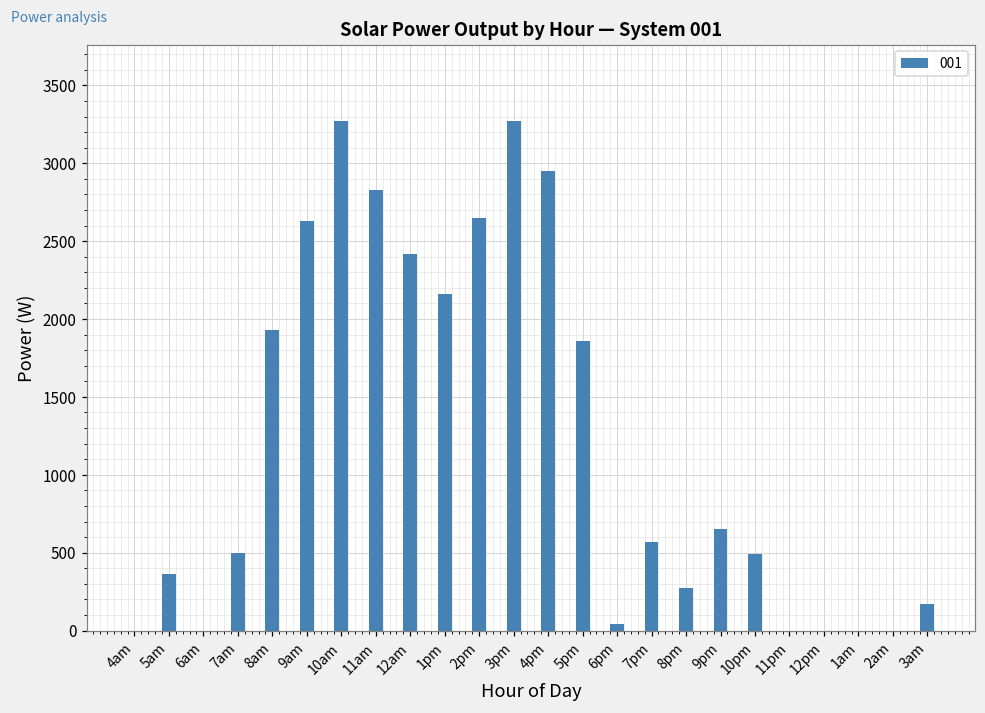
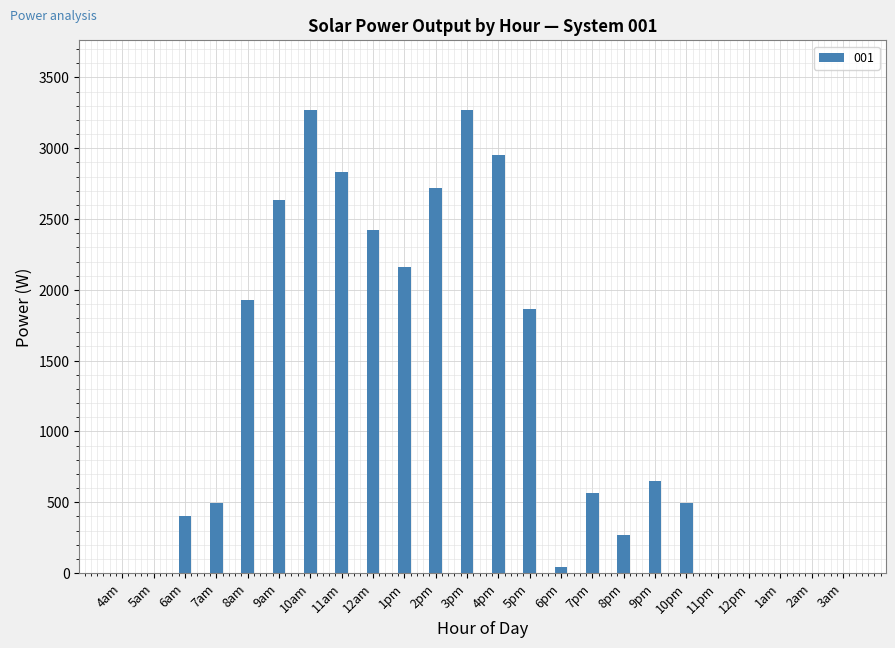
  {
    "4am": 0,
-   "5am": 360,
-   "6am": 0,
+   "5am": 0,
+   "6am": 400,
    "7am": 490,
    "8am": 1930,
    "9am": 2630,
    "10am": 3270,
    "11am": 2830,
    "12am": 2420,
    "1pm": 2160,
-   "2pm": 2650,
+   "2pm": 2720,
    "3pm": 3270,
    "4pm": 2950,
    "5pm": 1860,
    "6pm": 40,
    "7pm": 570,
    "8pm": 270,
    "9pm": 650,
    "10pm": 490,
    "11pm": 0,
    "12pm": 0,
    "1am": 0,
    "2am": 0,
-   "3am": 170
+   "3am": 0
  }
